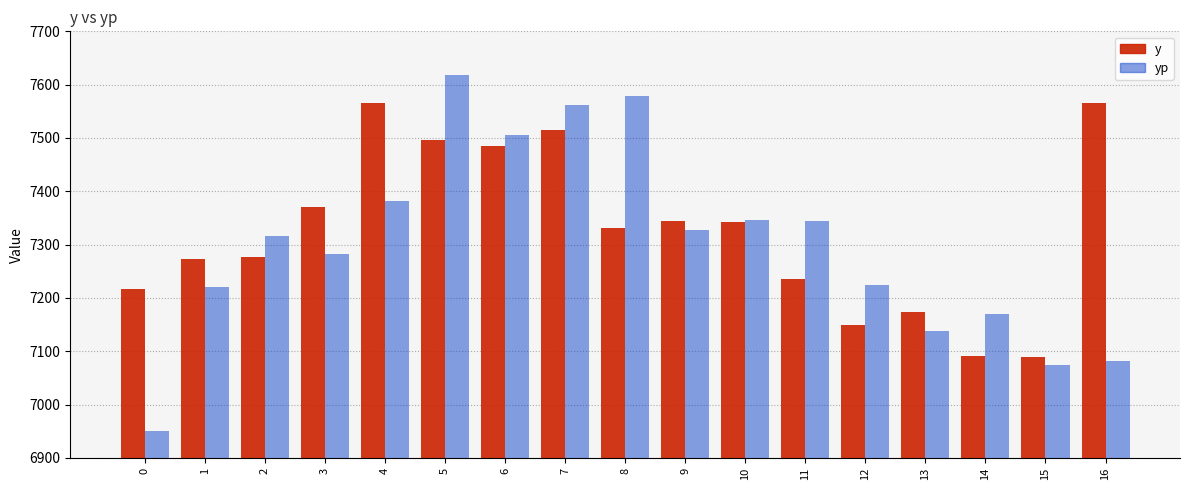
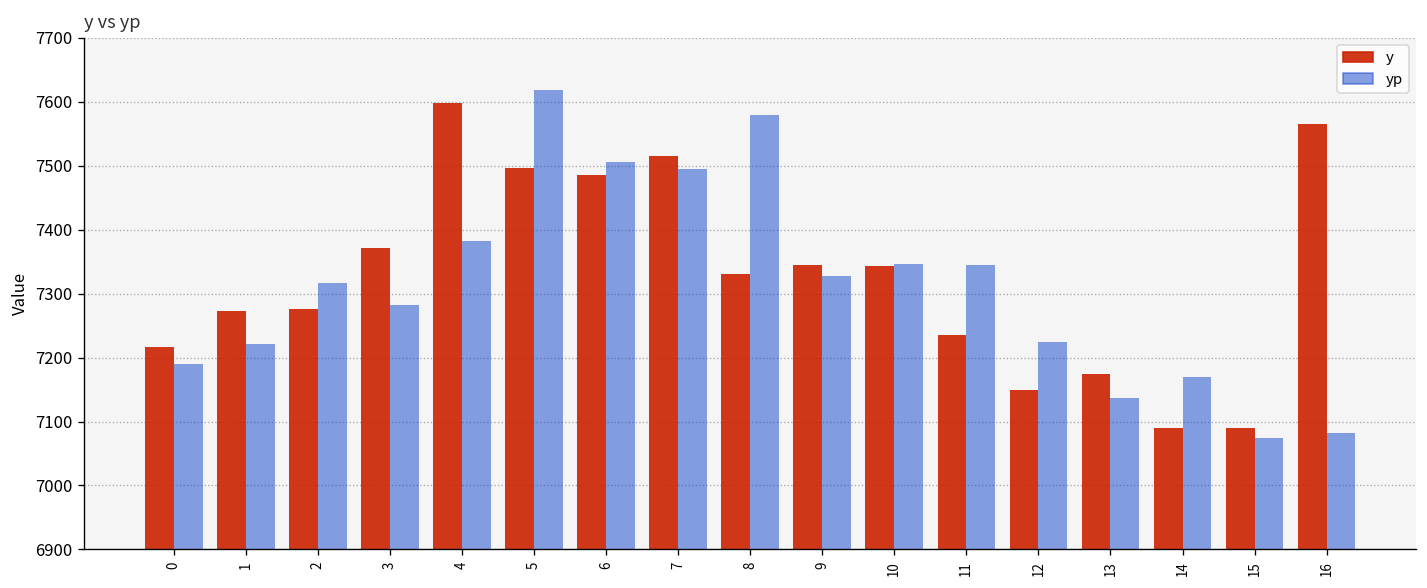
  {
    "y": {
      "0": 7220,
      "1": 7270,
      "2": 7280,
      "3": 7370,
-     "4": 7560,
+     "4": 7600,
      "5": 7500,
      "6": 7490,
      "7": 7510,
      "8": 7330,
      "9": 7340,
      "10": 7340,
      "11": 7240,
      "12": 7150,
      "13": 7170,
      "14": 7090,
      "15": 7090,
      "16": 7570
    },
    "yp": {
-     "0": 6950,
+     "0": 7190,
      "1": 7220,
      "2": 7320,
      "3": 7280,
      "4": 7380,
      "5": 7620,
      "6": 7510,
-     "7": 7560,
+     "7": 7500,
      "8": 7580,
      "9": 7330,
      "10": 7350,
      "11": 7340,
      "12": 7220,
      "13": 7140,
      "14": 7170,
      "15": 7070,
      "16": 7080
    }
  }
